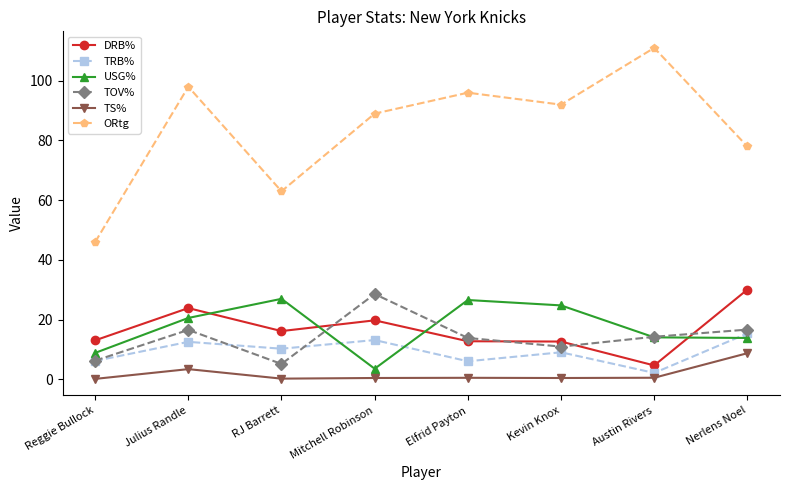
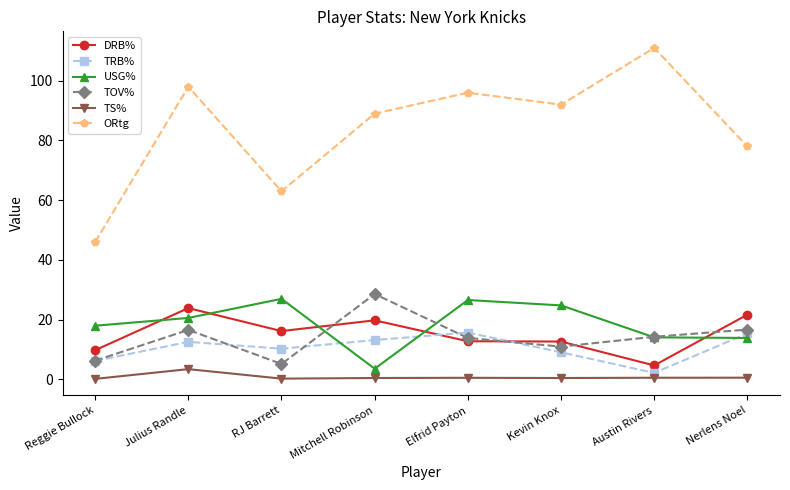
  {
    "DRB%": {
-     "Reggie Bullock": 13,
+     "Reggie Bullock": 10,
      "Julius Randle": 24,
      "RJ Barrett": 16,
      "Mitchell Robinson": 20,
      "Elfrid Payton": 13,
      "Kevin Knox": 13,
      "Austin Rivers": 5,
-     "Nerlens Noel": 30
+     "Nerlens Noel": 22
    },
    "TRB%": {
      "Julius Randle": 13,
      "RJ Barrett": 10,
      "Mitchell Robinson": 13,
-     "Elfrid Payton": 6,
+     "Elfrid Payton": 16,
      "Kevin Knox": 9,
      "Austin Rivers": 2,
      "Nerlens Noel": 15
    },
    "USG%": {
-     "Reggie Bullock": 9,
+     "Reggie Bullock": 18,
      "Julius Randle": 21,
      "RJ Barrett": 27,
      "Mitchell Robinson": 4,
      "Elfrid Payton": 27,
      "Kevin Knox": 25,
      "Nerlens Noel": 14
    },
    "TOV%": {
      "Julius Randle": 17,
      "RJ Barrett": 5,
      "Mitchell Robinson": 29,
      "Elfrid Payton": 14,
      "Kevin Knox": 11,
      "Nerlens Noel": 17
    },
    "TS%": {
      "Reggie Bullock": 0,
      "Julius Randle": 3,
      "RJ Barrett": 0,
      "Mitchell Robinson": 1,
      "Elfrid Payton": 1,
      "Kevin Knox": 0,
      "Austin Rivers": 1,
-     "Nerlens Noel": 9
+     "Nerlens Noel": 1
    },
    "ORtg": {
      "Reggie Bullock": 46,
      "Julius Randle": 98,
      "RJ Barrett": 63,
      "Mitchell Robinson": 89,
      "Elfrid Payton": 96,
      "Kevin Knox": 92,
      "Austin Rivers": 111,
      "Nerlens Noel": 78
    }
  }
